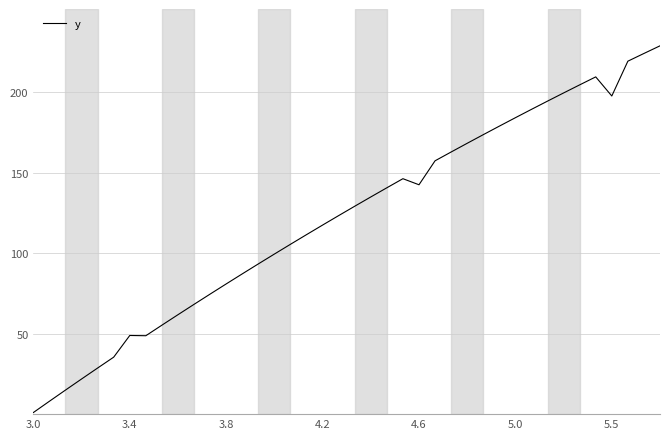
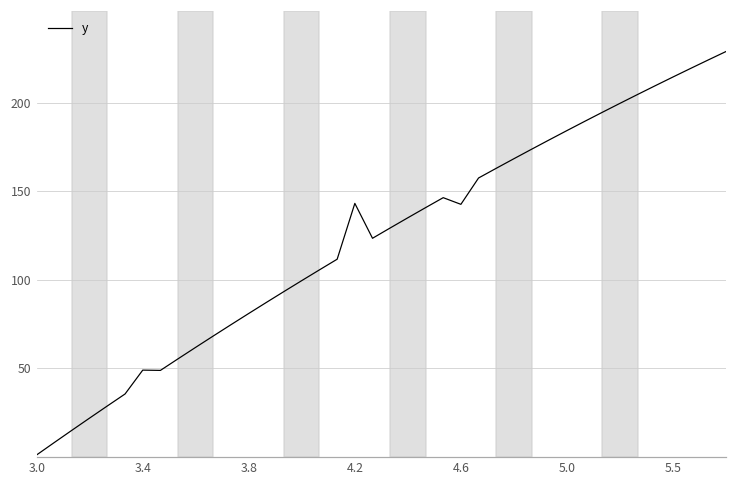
  {
    "3.0": 1,
    "3.4": 49,
    "3.8": 81,
-   "4.2": 118,
+   "4.2": 143,
    "4.6": 143,
    "5.0": 184,
-   "5.5": 198
+   "5.5": 215
  }
